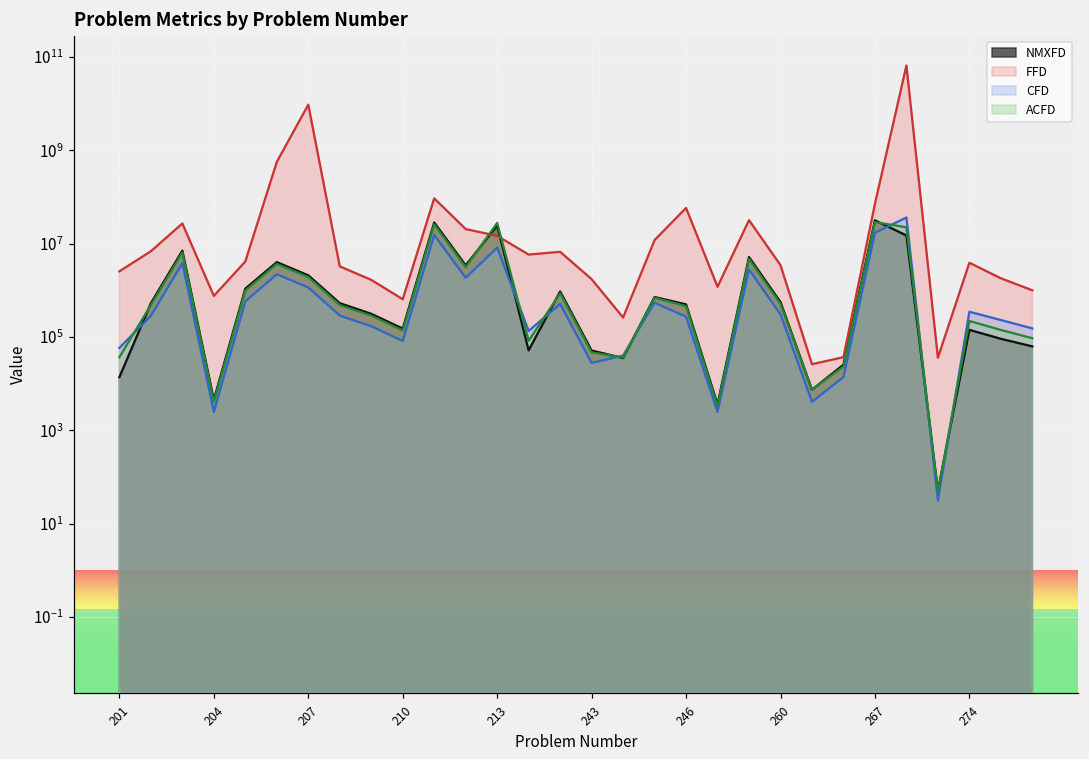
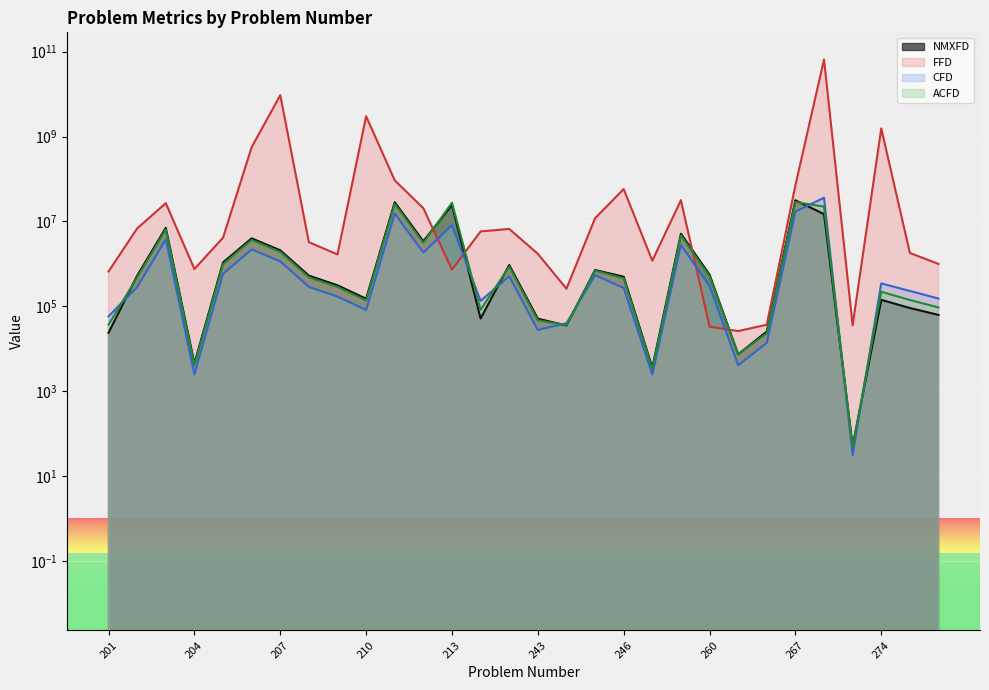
  {
    "NMXFD": {
-     "201": 14000,
+     "201": 20000,
      "274": 140000
    },
    "FFD": {
-     "201": 3000000,
+     "201": 700000,
      "204": 800000,
      "207": 9000000000,
-     "210": 600000,
-     "213": 15000000,
+     "210": 3000000000,
+     "213": 700000,
      "243": 1700000,
      "246": 60000000,
-     "260": 3000000,
+     "260": 30000,
      "267": 70000000,
-     "274": 4000000
+     "274": 1600000000
    }
  }
